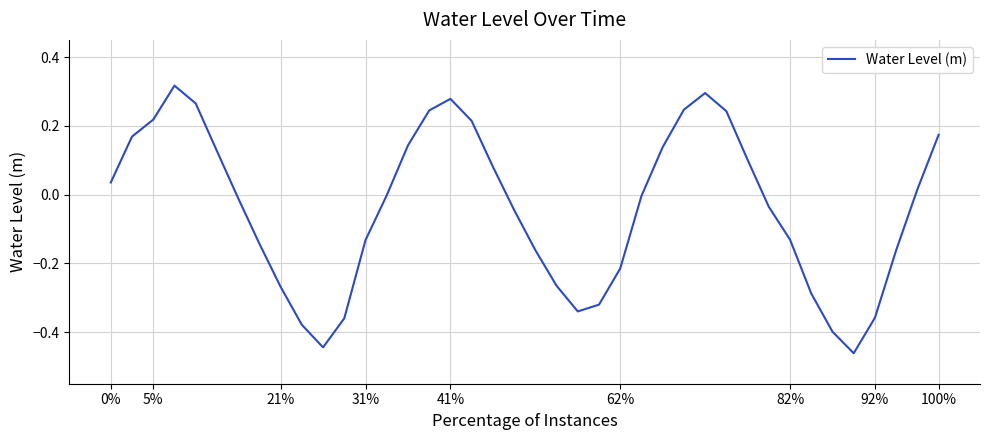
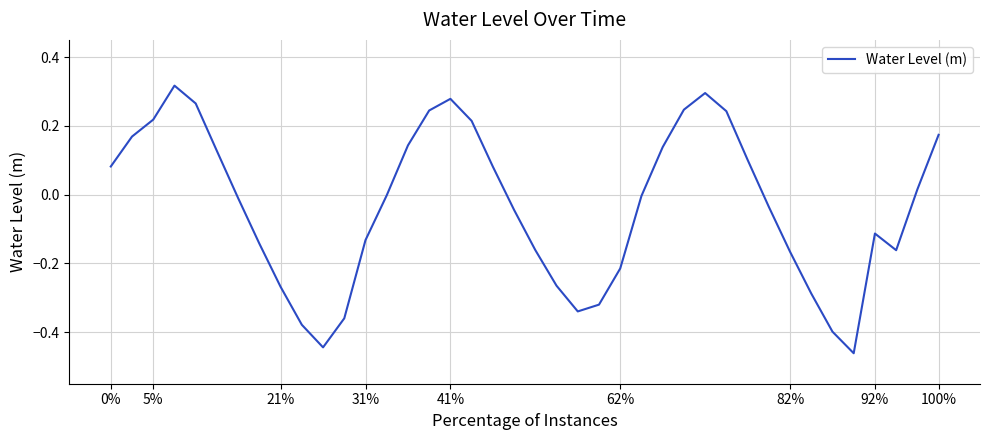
  {
-   "0%": 0.04,
+   "0%": 0.08,
    "5%": 0.22,
    "21%": -0.27,
    "31%": -0.13,
    "41%": 0.28,
    "62%": -0.21,
-   "82%": -0.13,
-   "92%": -0.36,
+   "82%": -0.17,
+   "92%": -0.11,
    "100%": 0.17
  }
